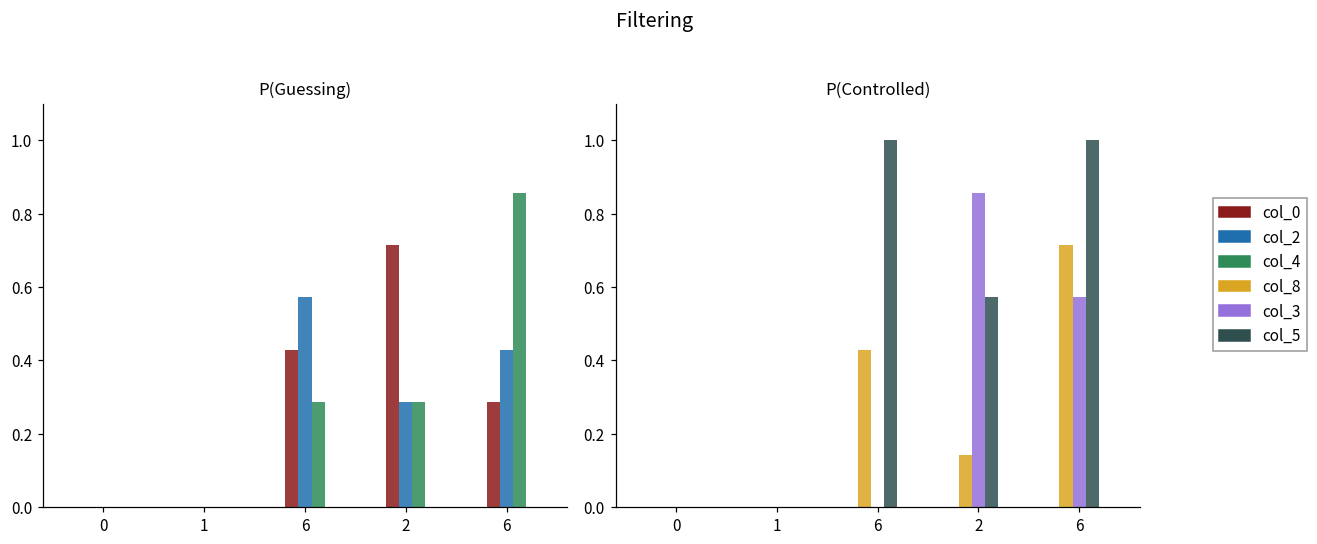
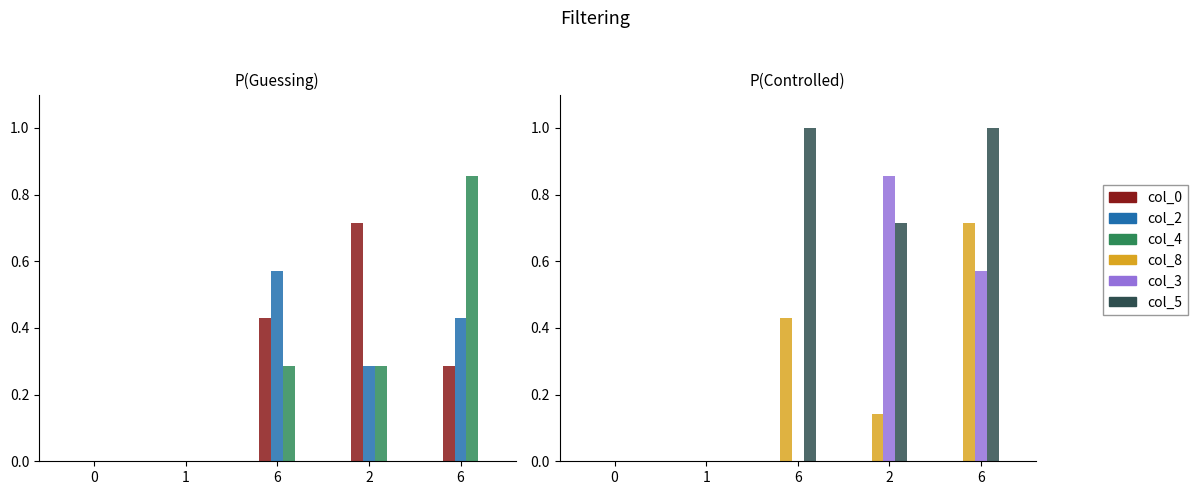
  {
    "P(Guessing)": {
      "col_0": {
        "0": 0.00,
        "1": 0.00,
        "2": 0.71
      },
      "col_2": {
        "0": 0.00,
        "1": 0.00,
        "2": 0.29
      },
      "col_4": {
        "0": 0.00,
        "1": 0.00,
        "2": 0.29
      }
    },
    "P(Controlled)": {
      "col_8": {
        "0": 0.00,
        "1": 0.00,
        "2": 0.14
      },
      "col_3": {
        "0": 0.00,
        "1": 0.00,
        "2": 0.86
      },
      "col_5": {
        "0": 0.00,
        "1": 0.00,
-       "2": 0.57
+       "2": 0.71
      }
    }
  }
